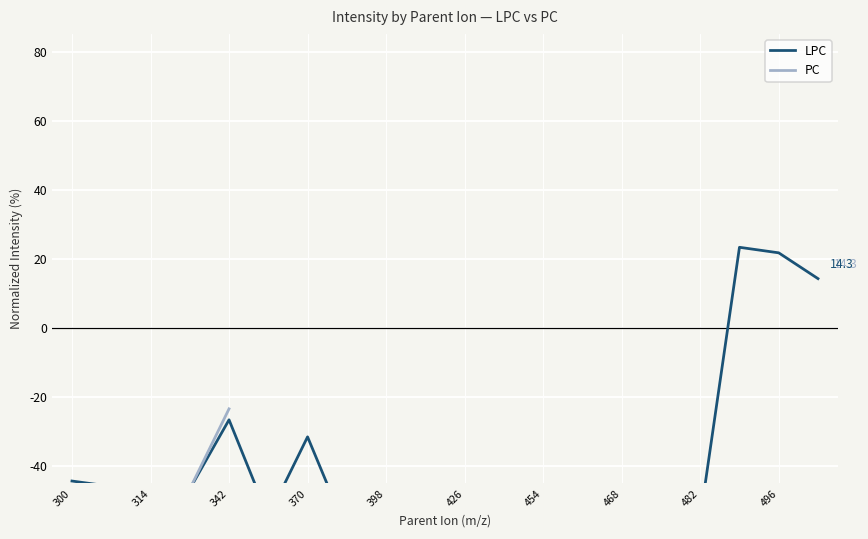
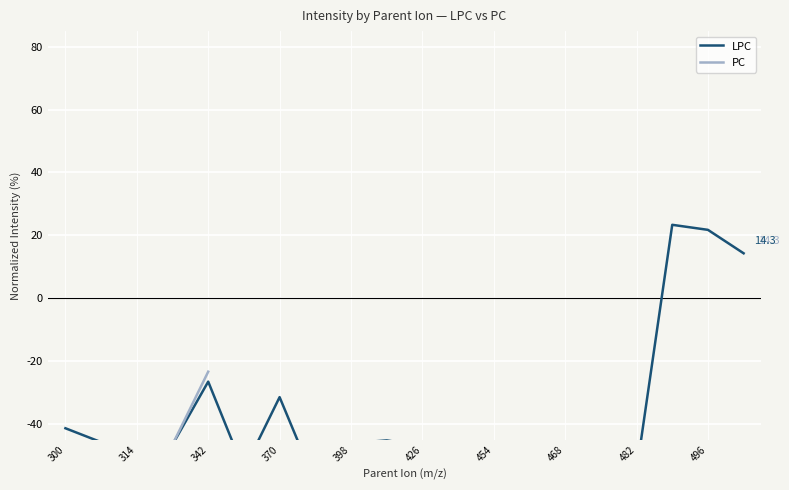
  {
    "LPC": {
-     "300": -44,
+     "300": -41,
      "342": -27,
      "496": 22
    },
    "PC": {
      "342": -23
    }
  }
